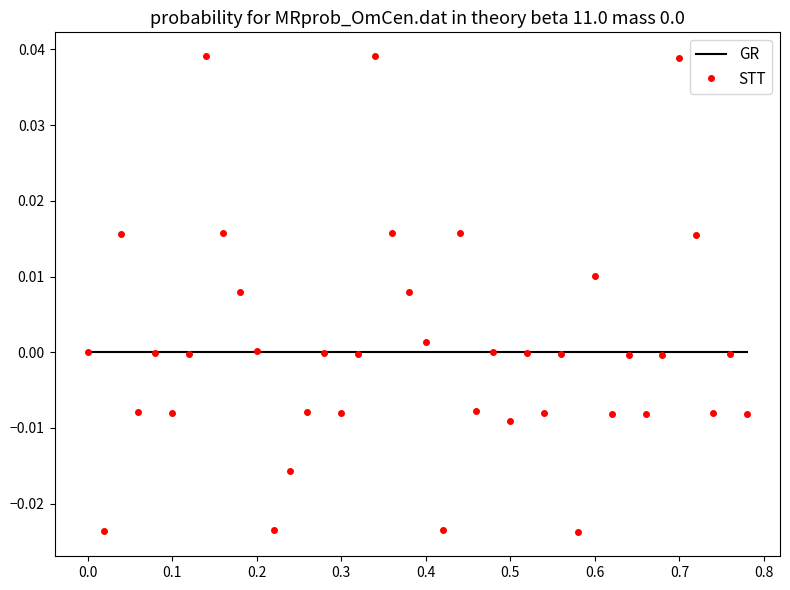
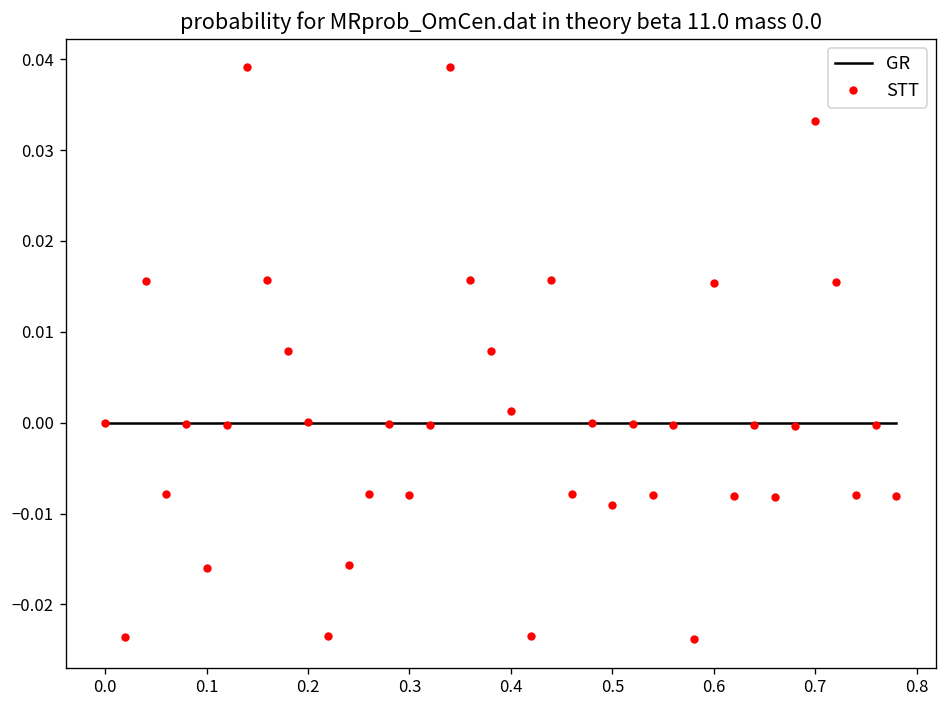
  {
    "GR": {
      "0.1": 0.000,
      "0.3": 0.000,
      "0.4": 0.000,
      "0.5": 0.000,
      "0.6": 0.000,
      "0.7": 0.000
    },
    "STT": {
-     "0.1": -0.008,
+     "0.1": -0.016,
      "0.3": -0.008,
      "0.4": 0.001,
      "0.5": -0.009,
-     "0.6": 0.010,
-     "0.7": 0.039
+     "0.6": 0.015,
+     "0.7": 0.033
    }
  }
